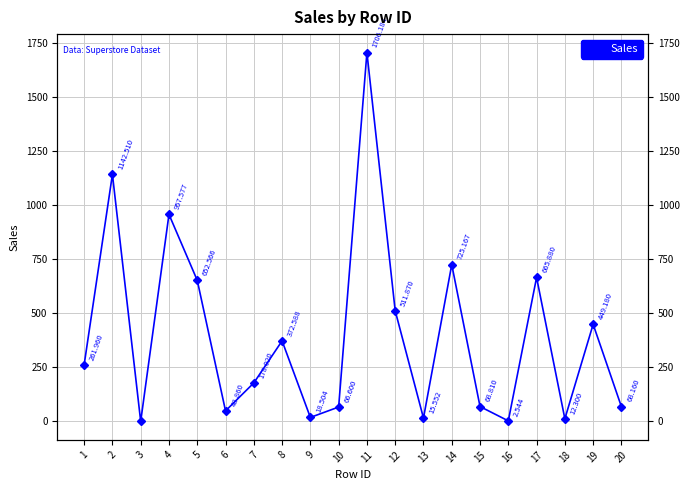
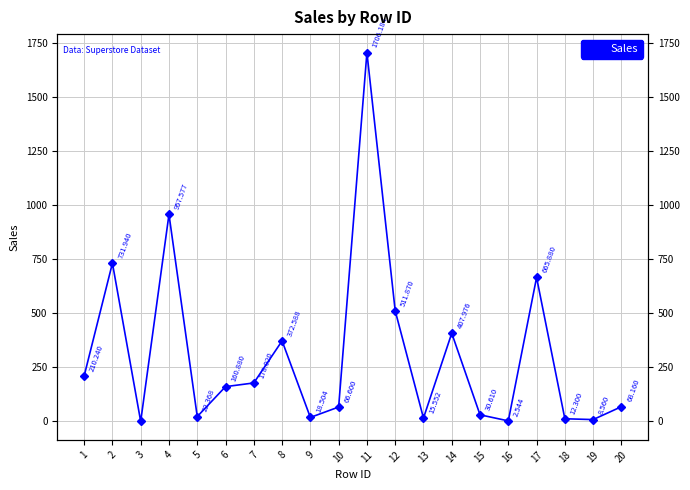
  {
-   "1": 261.960,
-   "2": 1142.510,
+   "1": 210.240,
+   "2": 731.940,
    "4": 957.577,
-   "5": 652.566,
-   "6": 48.860,
+   "5": 22.368,
+   "6": 160.880,
    "7": 178.020,
    "8": 372.588,
    "9": 18.504,
    "10": 66.600,
    "11": 1706.184,
    "12": 511.870,
    "13": 15.552,
-   "14": 725.167,
-   "15": 68.810,
+   "14": 407.976,
+   "15": 30.610,
    "16": 2.544,
    "17": 665.880,
    "18": 12.300,
-   "19": 449.180,
+   "19": 8.560,
    "20": 68.160
  }
